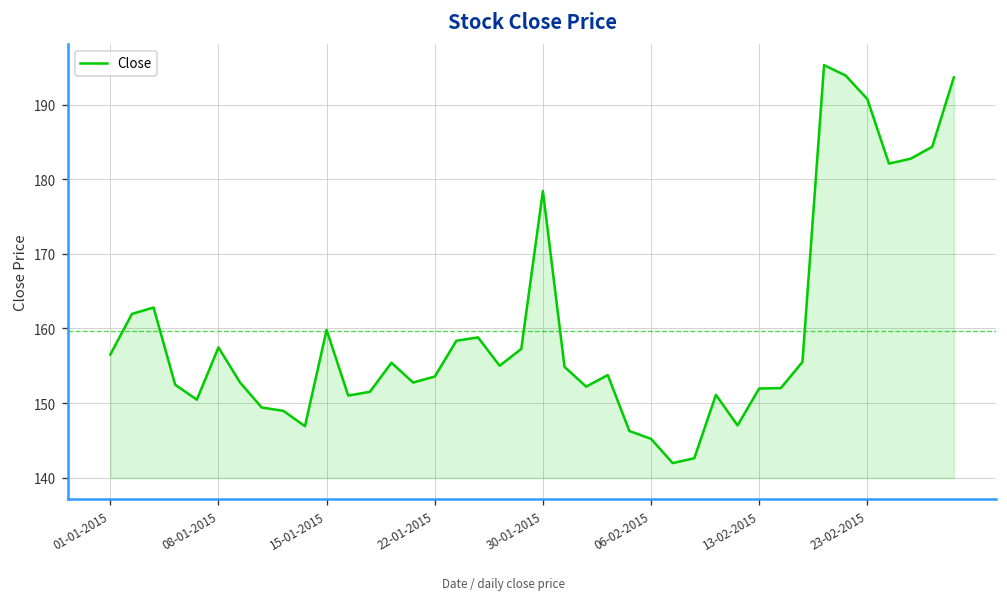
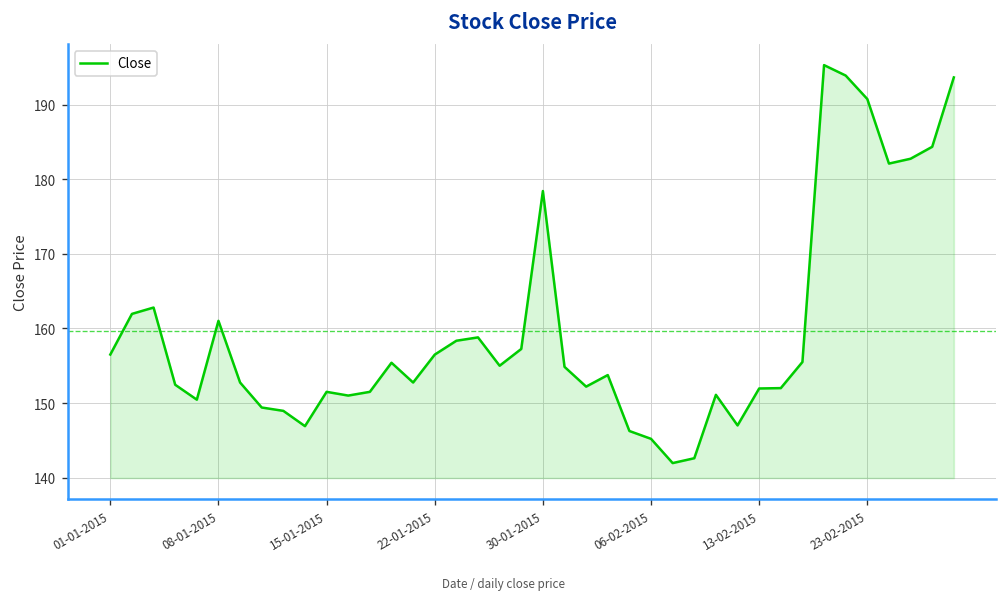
  {
    "01-01-2015": 157,
-   "08-01-2015": 157,
-   "15-01-2015": 160,
-   "22-01-2015": 154,
+   "08-01-2015": 161,
+   "15-01-2015": 152,
+   "22-01-2015": 156,
    "30-01-2015": 178,
    "06-02-2015": 145,
    "13-02-2015": 152,
    "23-02-2015": 191
  }
